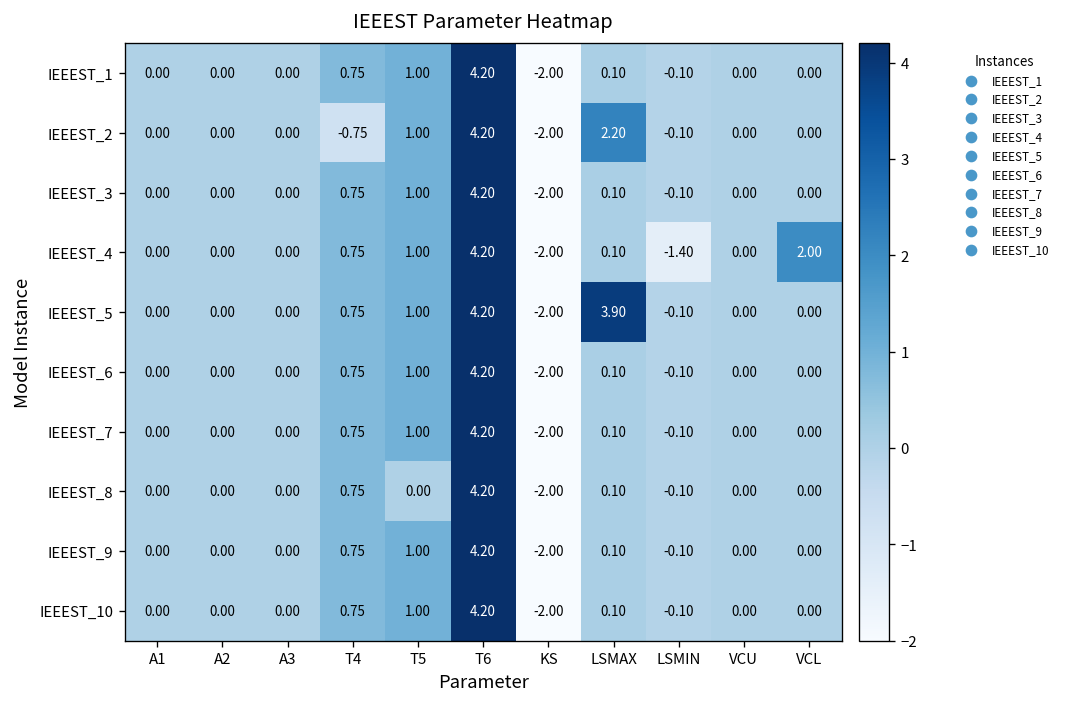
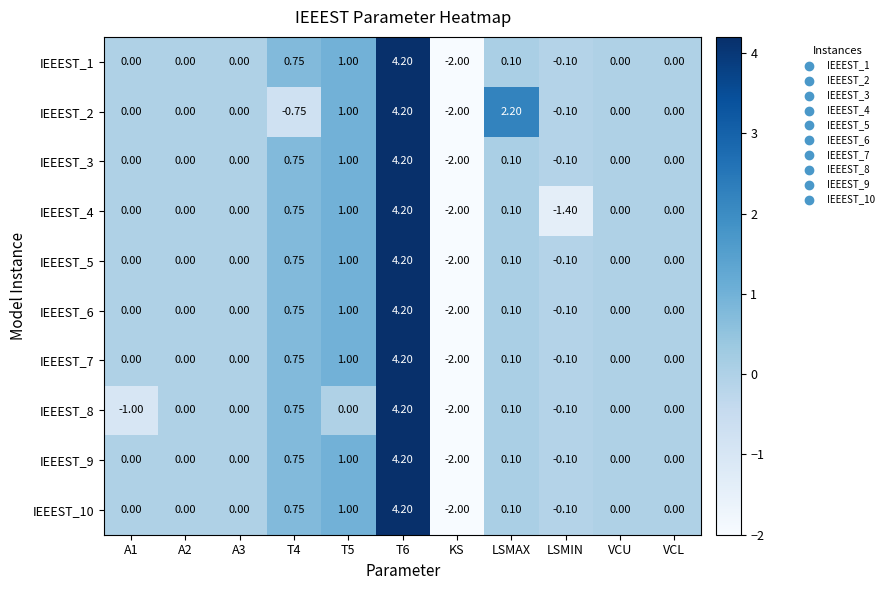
  {
    "IEEEST_1": {
      "A1": 0.00,
      "A2": 0.00,
      "A3": 0.00,
      "T4": 0.75,
      "T5": 1.00,
      "T6": 4.20,
      "KS": -2.00,
      "LSMAX": 0.10,
      "LSMIN": -0.10,
      "VCU": 0.00,
      "VCL": 0.00
    },
    "IEEEST_2": {
      "A1": 0.00,
      "A2": 0.00,
      "A3": 0.00,
      "T4": -0.75,
      "T5": 1.00,
      "T6": 4.20,
      "KS": -2.00,
      "LSMAX": 2.20,
      "LSMIN": -0.10,
      "VCU": 0.00,
      "VCL": 0.00
    },
    "IEEEST_3": {
      "A1": 0.00,
      "A2": 0.00,
      "A3": 0.00,
      "T4": 0.75,
      "T5": 1.00,
      "T6": 4.20,
      "KS": -2.00,
      "LSMAX": 0.10,
      "LSMIN": -0.10,
      "VCU": 0.00,
      "VCL": 0.00
    },
    "IEEEST_4": {
      "A1": 0.00,
      "A2": 0.00,
      "A3": 0.00,
      "T4": 0.75,
      "T5": 1.00,
      "T6": 4.20,
      "KS": -2.00,
      "LSMAX": 0.10,
      "LSMIN": -1.40,
      "VCU": 0.00,
-     "VCL": 2.00
+     "VCL": 0.00
    },
    "IEEEST_5": {
      "A1": 0.00,
      "A2": 0.00,
      "A3": 0.00,
      "T4": 0.75,
      "T5": 1.00,
      "T6": 4.20,
      "KS": -2.00,
-     "LSMAX": 3.90,
+     "LSMAX": 0.10,
      "LSMIN": -0.10,
      "VCU": 0.00,
      "VCL": 0.00
    },
    "IEEEST_6": {
      "A1": 0.00,
      "A2": 0.00,
      "A3": 0.00,
      "T4": 0.75,
      "T5": 1.00,
      "T6": 4.20,
      "KS": -2.00,
      "LSMAX": 0.10,
      "LSMIN": -0.10,
      "VCU": 0.00,
      "VCL": 0.00
    },
    "IEEEST_7": {
      "A1": 0.00,
      "A2": 0.00,
      "A3": 0.00,
      "T4": 0.75,
      "T5": 1.00,
      "T6": 4.20,
      "KS": -2.00,
      "LSMAX": 0.10,
      "LSMIN": -0.10,
      "VCU": 0.00,
      "VCL": 0.00
    },
    "IEEEST_8": {
-     "A1": 0.00,
+     "A1": -1.00,
      "A2": 0.00,
      "A3": 0.00,
      "T4": 0.75,
      "T5": 0.00,
      "T6": 4.20,
      "KS": -2.00,
      "LSMAX": 0.10,
      "LSMIN": -0.10,
      "VCU": 0.00,
      "VCL": 0.00
    },
    "IEEEST_9": {
      "A1": 0.00,
      "A2": 0.00,
      "A3": 0.00,
      "T4": 0.75,
      "T5": 1.00,
      "T6": 4.20,
      "KS": -2.00,
      "LSMAX": 0.10,
      "LSMIN": -0.10,
      "VCU": 0.00,
      "VCL": 0.00
    },
    "IEEEST_10": {
      "A1": 0.00,
      "A2": 0.00,
      "A3": 0.00,
      "T4": 0.75,
      "T5": 1.00,
      "T6": 4.20,
      "KS": -2.00,
      "LSMAX": 0.10,
      "LSMIN": -0.10,
      "VCU": 0.00,
      "VCL": 0.00
    }
  }
